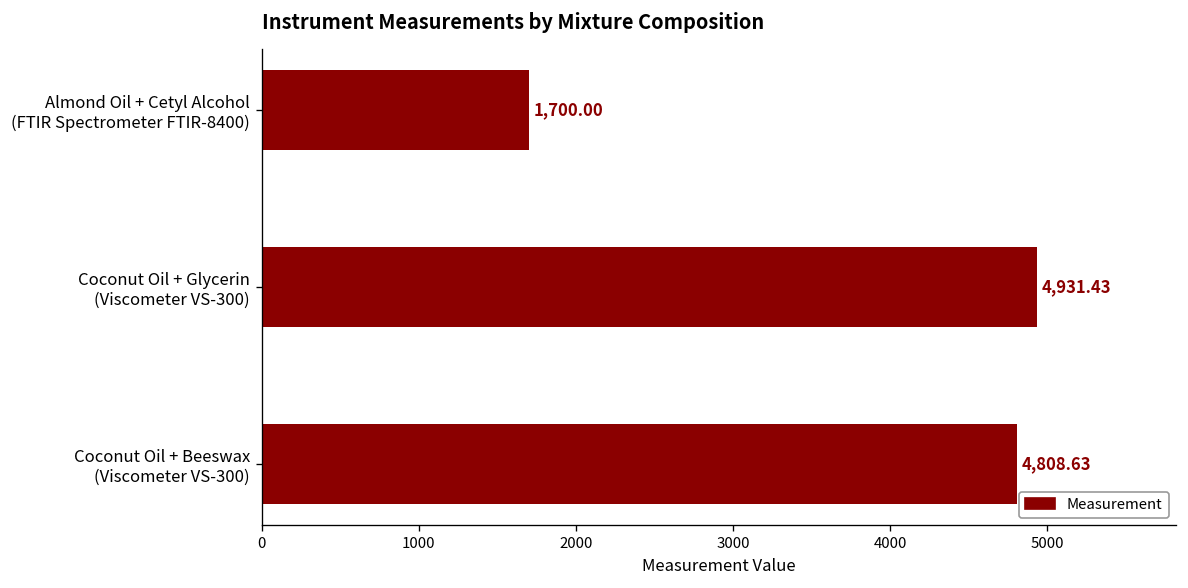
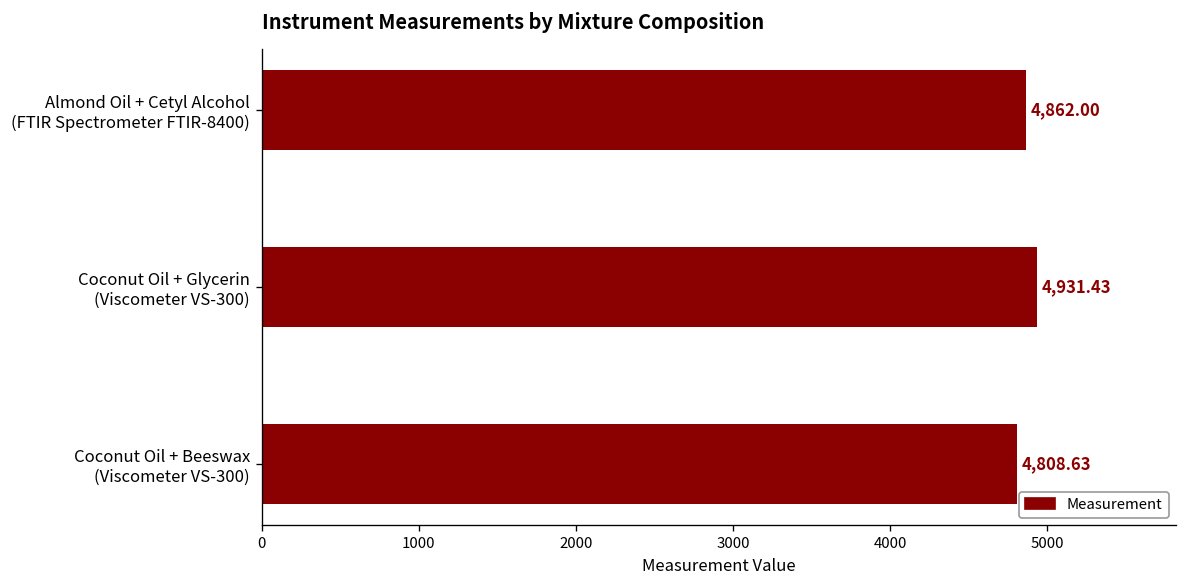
  {
-   "Almond Oil + Cetyl Alcohol (FTIR Spectrometer FTIR-8400)": "1,700.00",
+   "Almond Oil + Cetyl Alcohol (FTIR Spectrometer FTIR-8400)": "4,862.00",
    "Coconut Oil + Glycerin (Viscometer VS-300)": "4,931.43",
    "Coconut Oil + Beeswax (Viscometer VS-300)": "4,808.63"
  }
